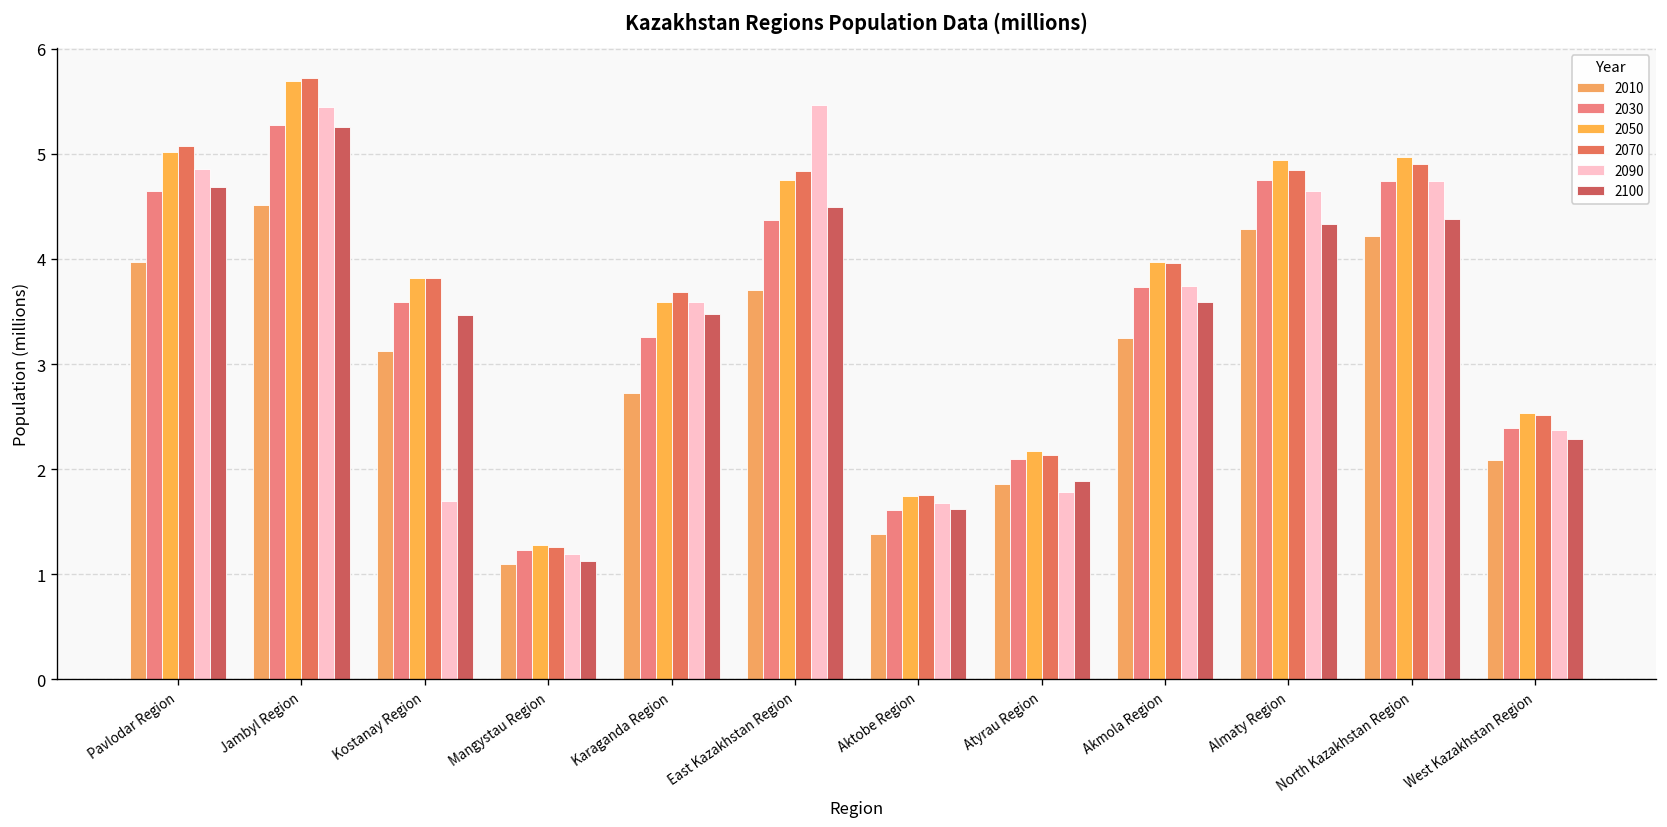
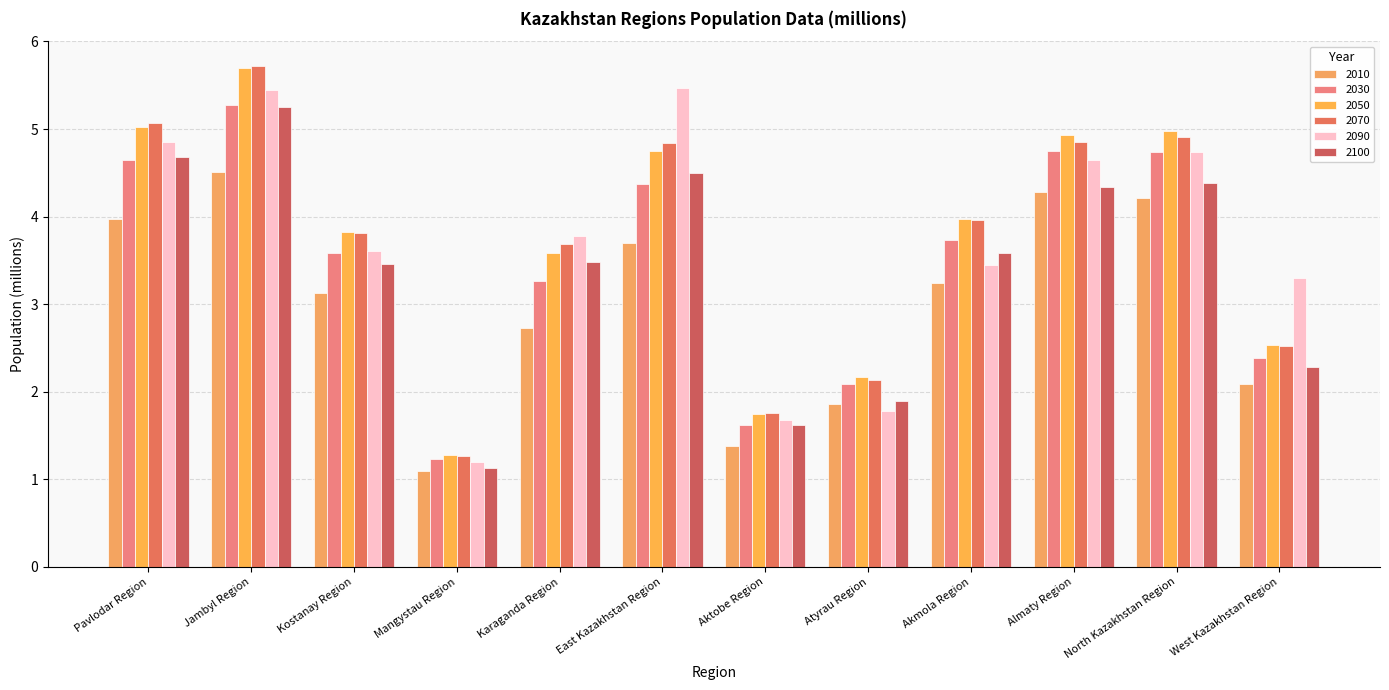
  {
    "2090": {
      "Pavlodar Region": 4.9,
      "Jambyl Region": 5.4,
-     "Kostanay Region": 1.7,
+     "Kostanay Region": 3.6,
      "Mangystau Region": 1.2,
-     "Karaganda Region": 3.6,
+     "Karaganda Region": 3.8,
      "East Kazakhstan Region": 5.5,
      "Aktobe Region": 1.7,
      "Atyrau Region": 1.8,
-     "Akmola Region": 3.7,
+     "Akmola Region": 3.4,
      "Almaty Region": 4.6,
      "North Kazakhstan Region": 4.7,
-     "West Kazakhstan Region": 2.4
+     "West Kazakhstan Region": 3.3
    }
  }
